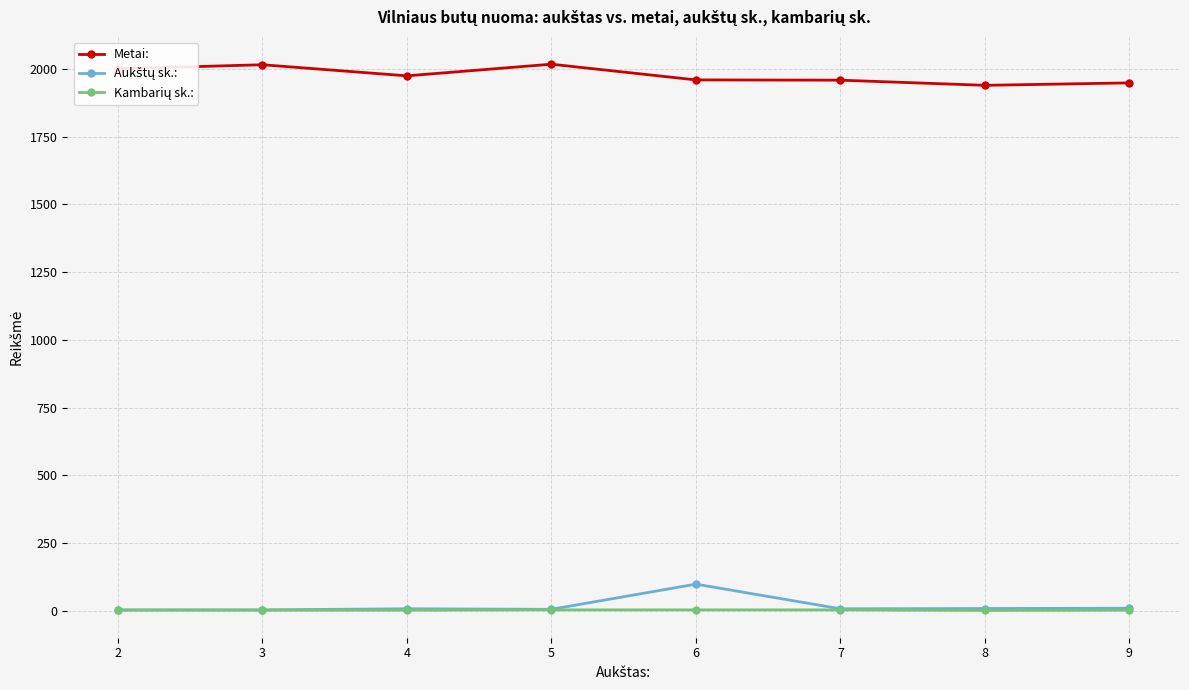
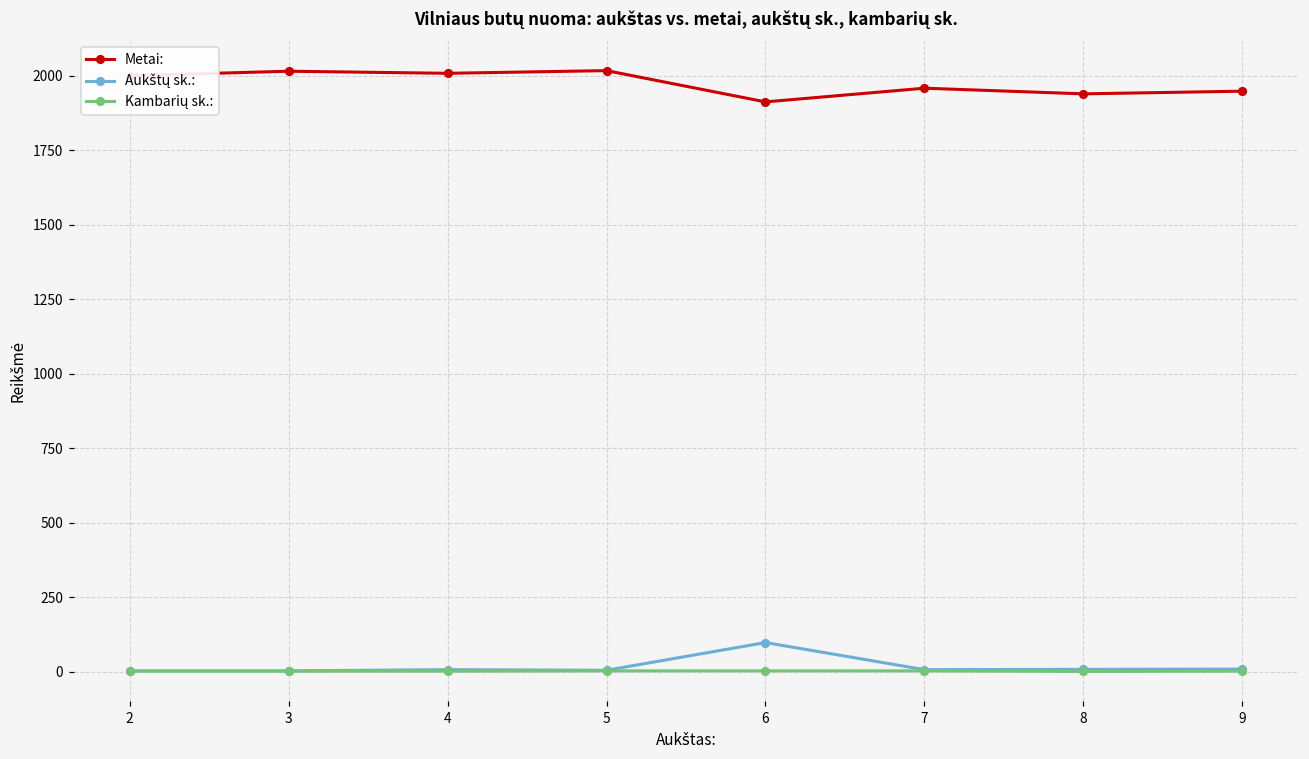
  {
    "Metai:": {
      "3": 2020,
-     "4": 1980,
+     "4": 2010,
      "5": 2020,
-     "6": 1960,
+     "6": 1910,
      "7": 1960,
      "8": 1940,
      "9": 1950
    },
    "Aukštų sk.:": {
      "6": 100
    },
    "Kambarių sk.:": {
      "6": 0
    }
  }
